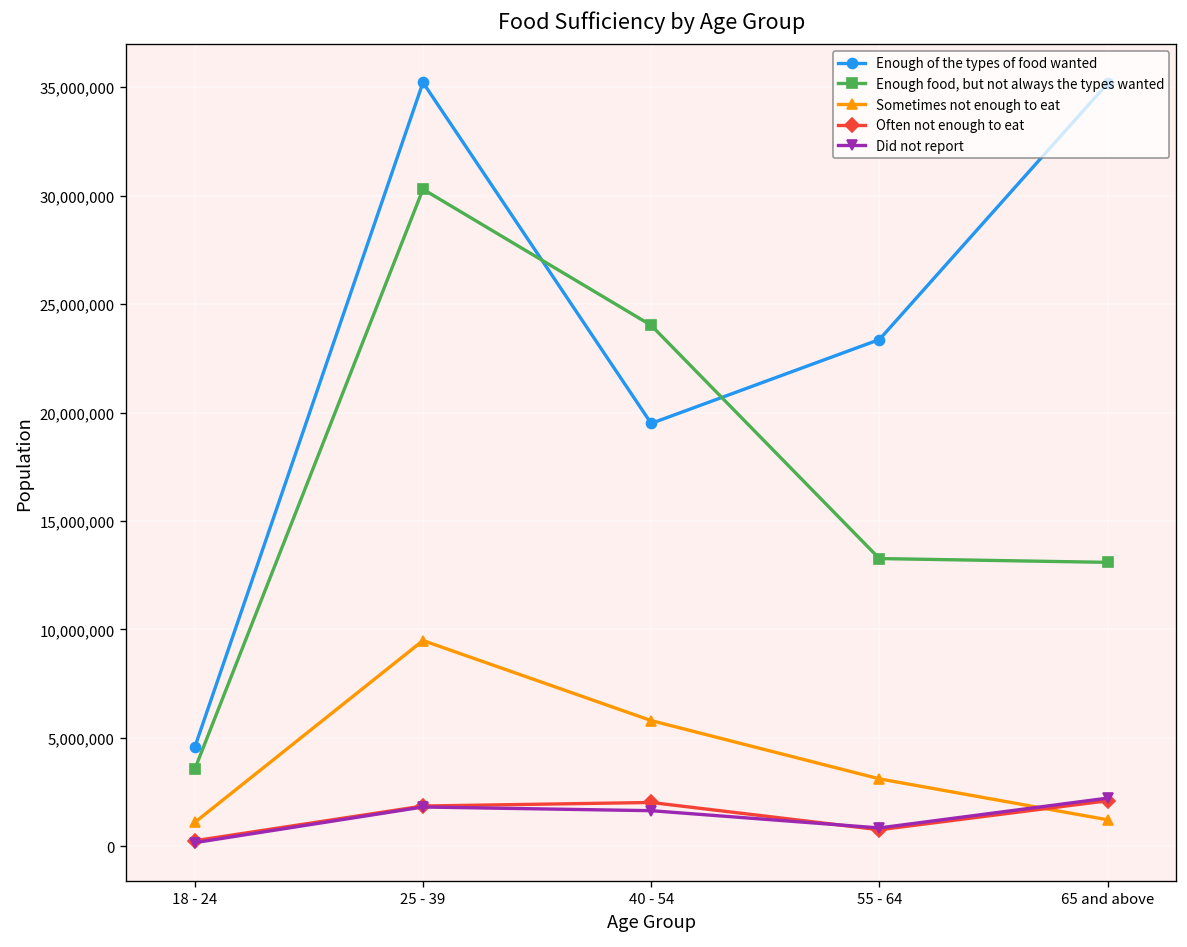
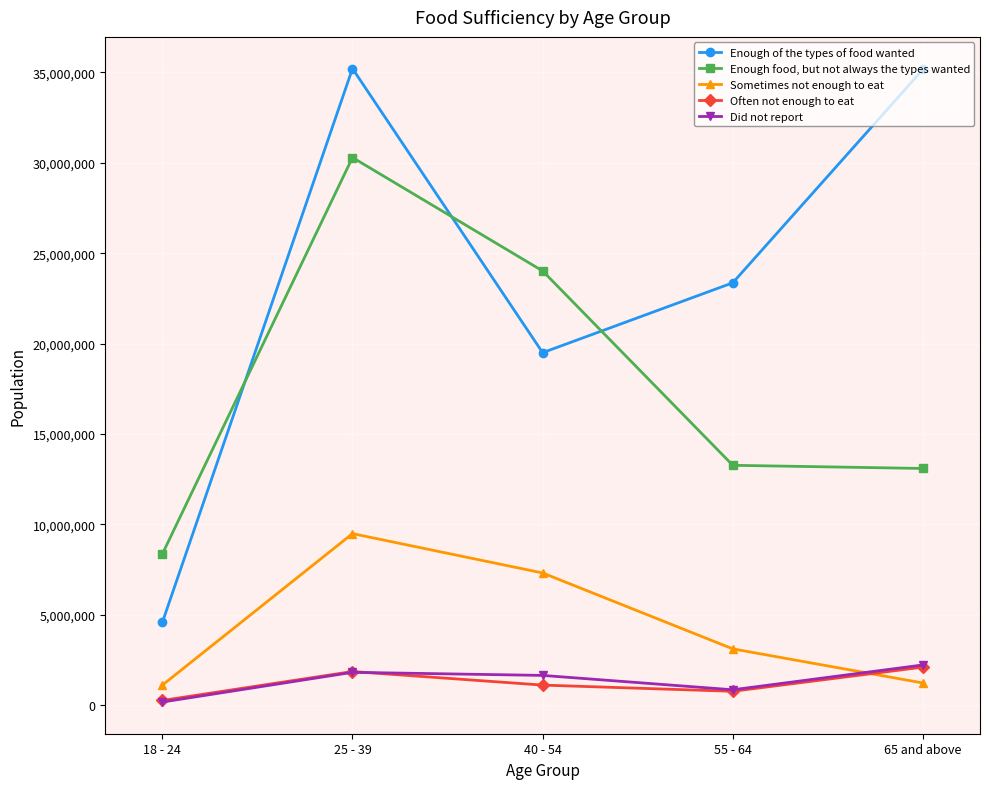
  {
    "Enough of the types of food wanted": {
      "18 - 24": "4,600,000",
      "25 - 39": "35,200,000",
      "40 - 54": "19,500,000",
      "55 - 64": "23,400,000"
    },
    "Enough food, but not always the types wanted": {
-     "18 - 24": "3,600,000",
+     "18 - 24": "8,400,000",
      "25 - 39": "30,300,000",
      "40 - 54": "24,000,000",
      "55 - 64": "13,300,000",
      "65 and above": "13,100,000"
    },
    "Sometimes not enough to eat": {
      "18 - 24": "1,100,000",
      "25 - 39": "9,500,000",
-     "40 - 54": "5,800,000",
+     "40 - 54": "7,300,000",
      "55 - 64": "3,100,000",
      "65 and above": "1,200,000"
    },
    "Often not enough to eat": {
-     "40 - 54": "2,000,000"
+     "40 - 54": "1,100,000"
    },
    "Did not report": {
      "40 - 54": "1,600,000"
    }
  }
